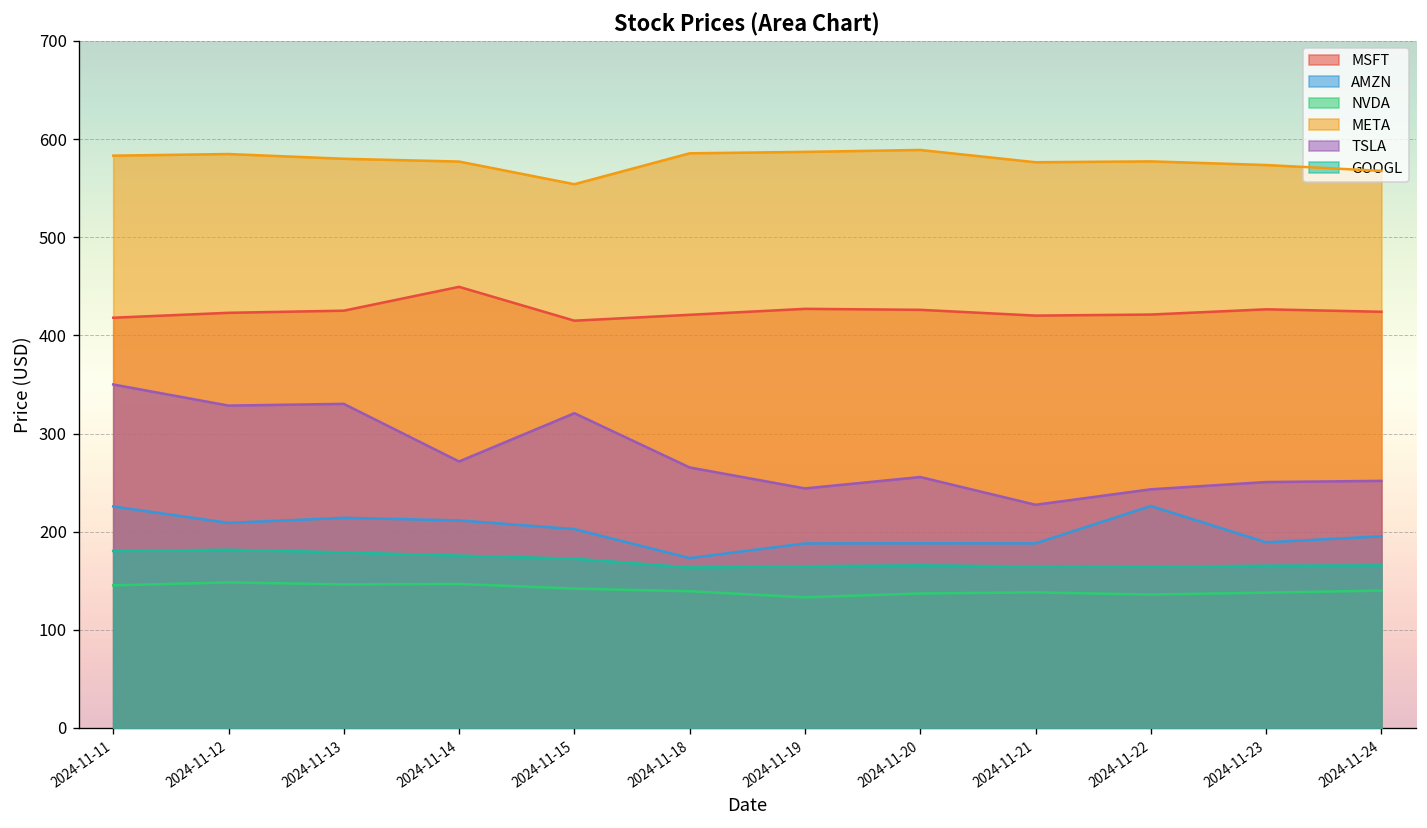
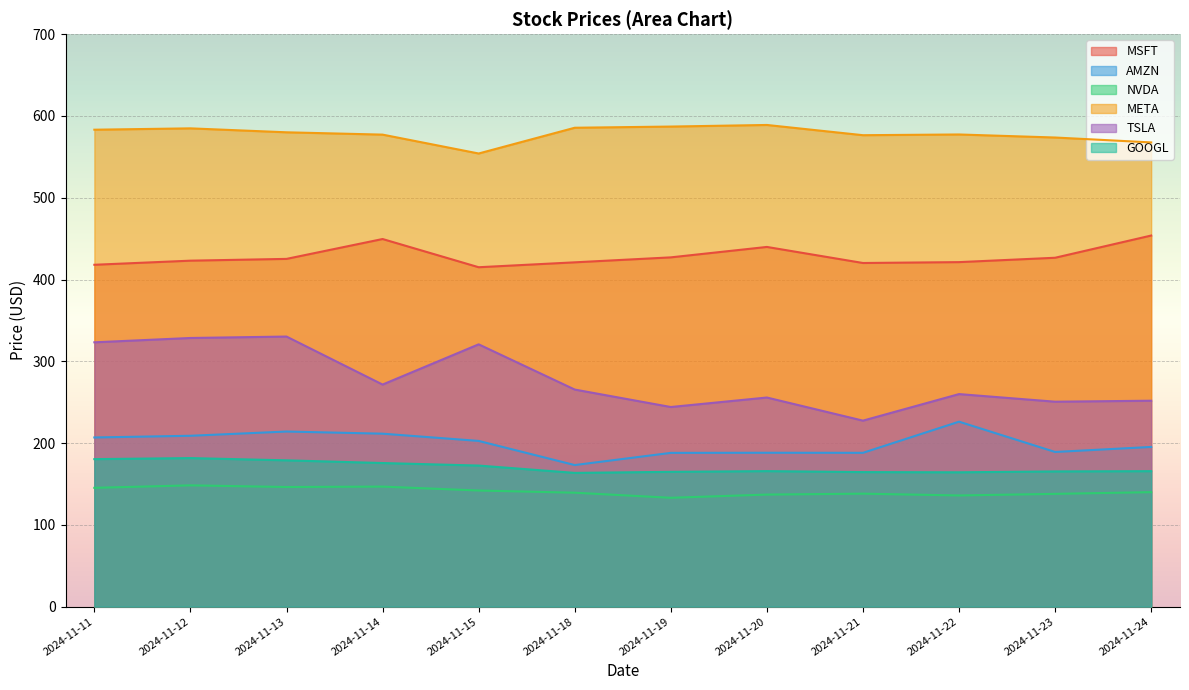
  {
    "MSFT": {
      "2024-11-11": 420,
      "2024-11-12": 420,
      "2024-11-13": 430,
      "2024-11-14": 450,
      "2024-11-15": 420,
      "2024-11-18": 420,
      "2024-11-19": 430,
-     "2024-11-20": 430,
+     "2024-11-20": 440,
      "2024-11-21": 420,
      "2024-11-22": 420,
      "2024-11-23": 430,
-     "2024-11-24": 420
+     "2024-11-24": 450
    },
    "AMZN": {
-     "2024-11-11": 230,
+     "2024-11-11": 210,
      "2024-11-12": 210,
      "2024-11-13": 210,
      "2024-11-14": 210,
      "2024-11-15": 200,
      "2024-11-18": 170,
      "2024-11-19": 190,
      "2024-11-20": 190,
      "2024-11-21": 190,
      "2024-11-22": 230,
      "2024-11-23": 190,
      "2024-11-24": 200
    },
    "META": {
      "2024-11-11": 580,
      "2024-11-12": 580,
      "2024-11-13": 580,
      "2024-11-14": 580,
      "2024-11-15": 550,
      "2024-11-18": 590,
      "2024-11-19": 590,
      "2024-11-20": 590,
      "2024-11-21": 580,
      "2024-11-22": 580,
      "2024-11-23": 570
    },
    "TSLA": {
-     "2024-11-11": 350,
+     "2024-11-11": 320,
      "2024-11-12": 330,
      "2024-11-13": 330,
      "2024-11-14": 270,
      "2024-11-15": 320,
      "2024-11-18": 270,
      "2024-11-19": 240,
      "2024-11-20": 260,
      "2024-11-21": 230,
-     "2024-11-22": 240,
+     "2024-11-22": 260,
      "2024-11-23": 250,
      "2024-11-24": 250
    }
  }
